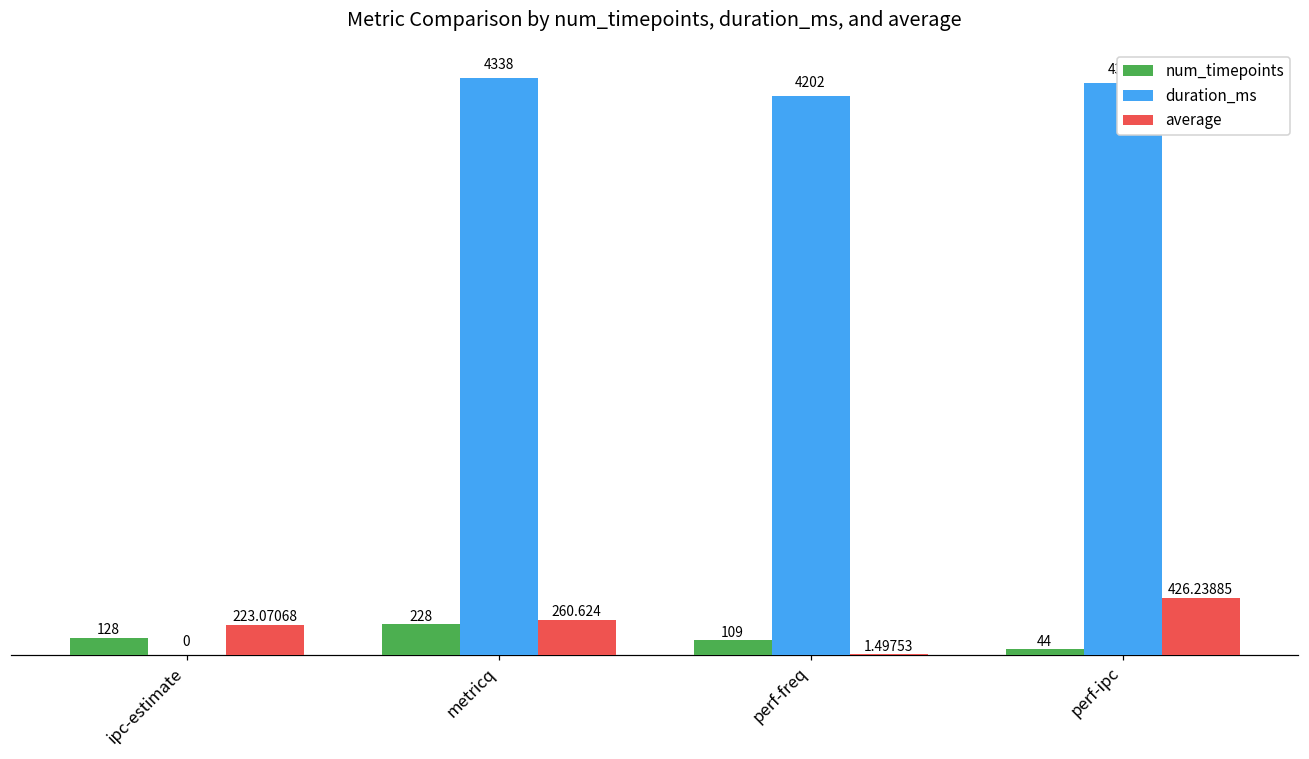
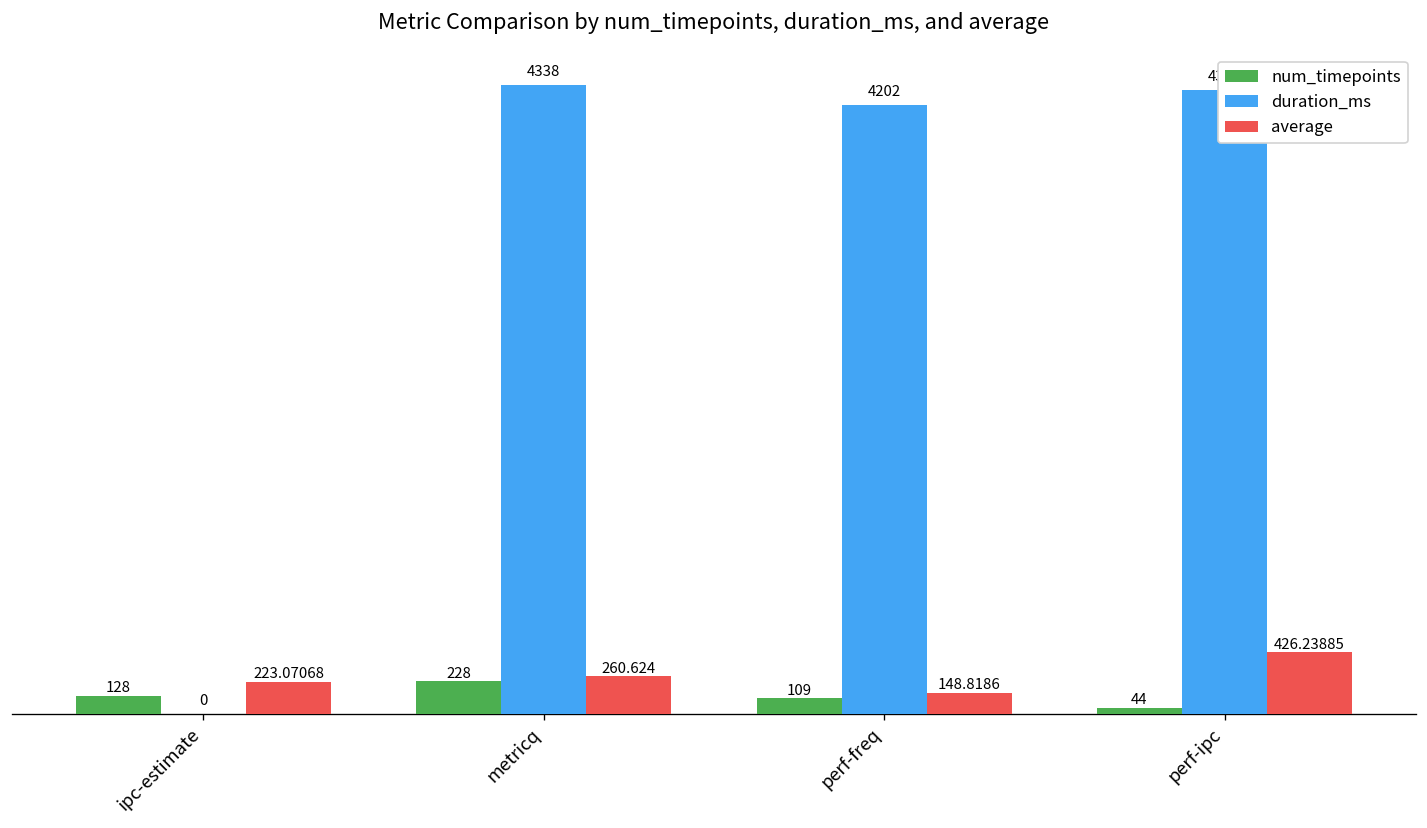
  {
    "num_timepoints": {
      "ipc-estimate": 128,
      "metricq": 228,
      "perf-freq": 109,
      "perf-ipc": 44
    },
    "duration_ms": {
      "ipc-estimate": 0,
      "metricq": 4338,
      "perf-freq": 4202
    },
    "average": {
      "ipc-estimate": 223.07068,
      "metricq": 260.624,
-     "perf-freq": 1.49753,
+     "perf-freq": 148.8186,
      "perf-ipc": 426.23885
    }
  }
